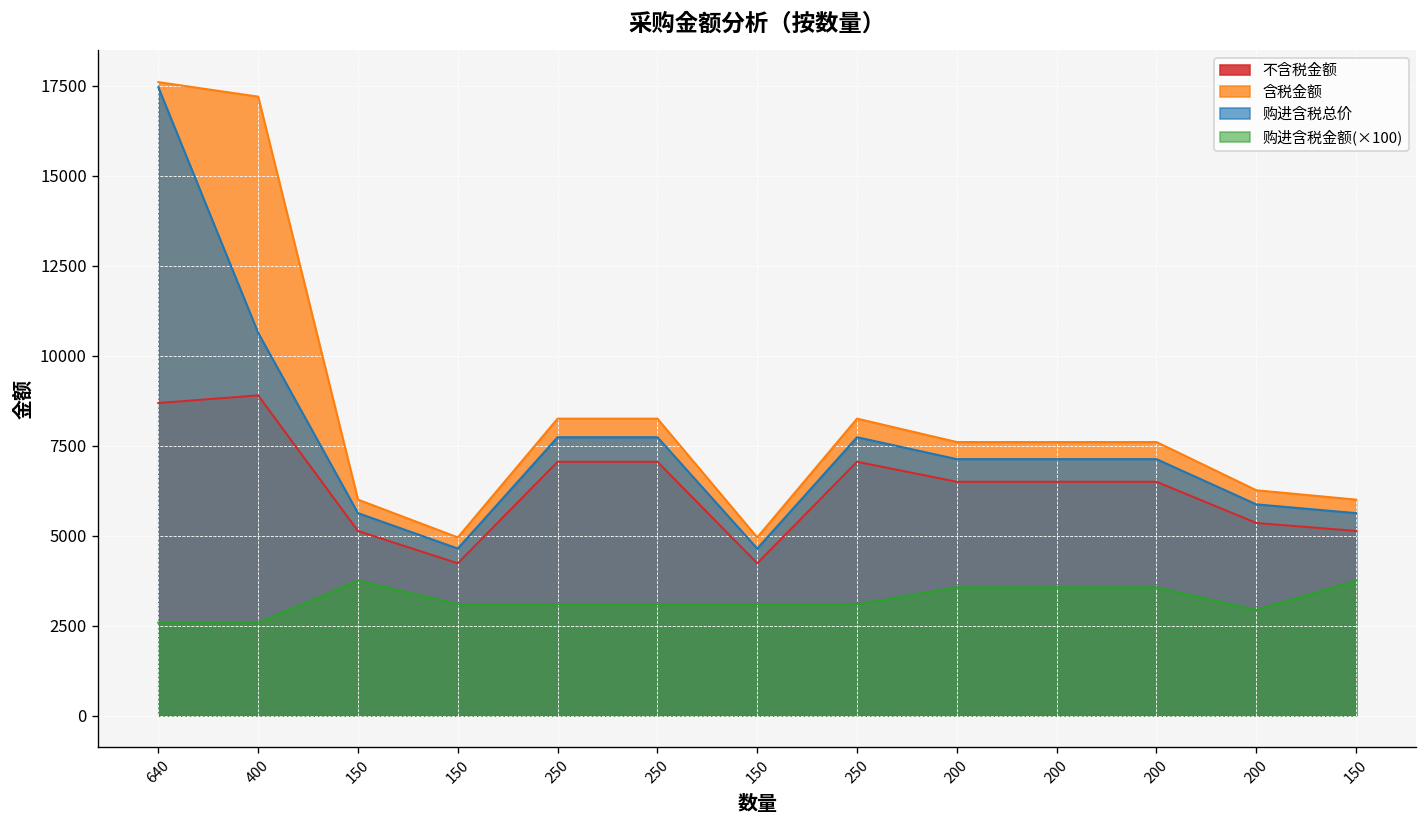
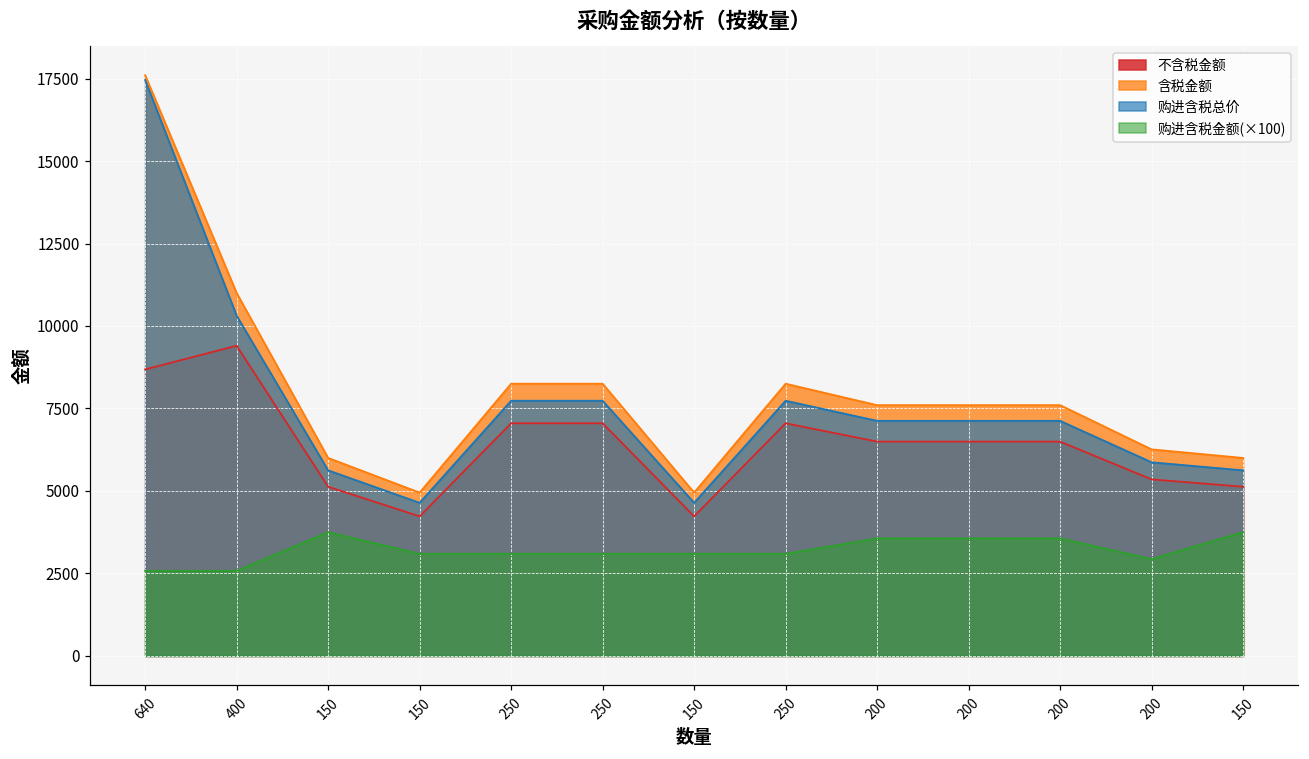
  {
    "不含税金额": {
      "640": 8700,
-     "400": 8900
+     "400": 9400
    },
    "含税金额": {
      "640": 17600,
-     "400": 17200
+     "400": 11000
    },
    "购进含税总价": {
      "640": 17500,
-     "400": 10600
+     "400": 10300
    },
    "购进含税金额(×100)": {
      "640": 2600,
      "400": 2600
    }
  }
